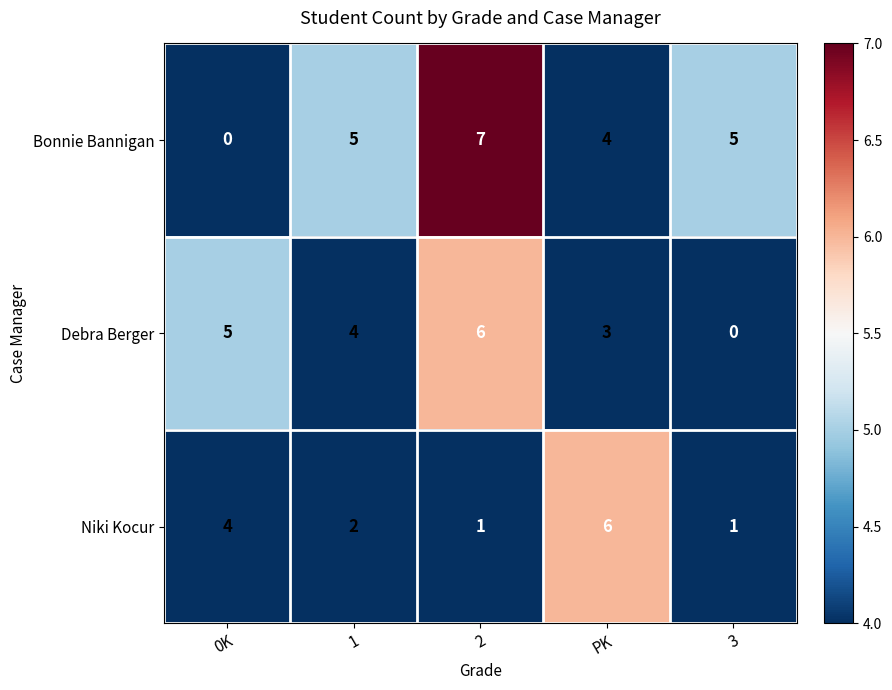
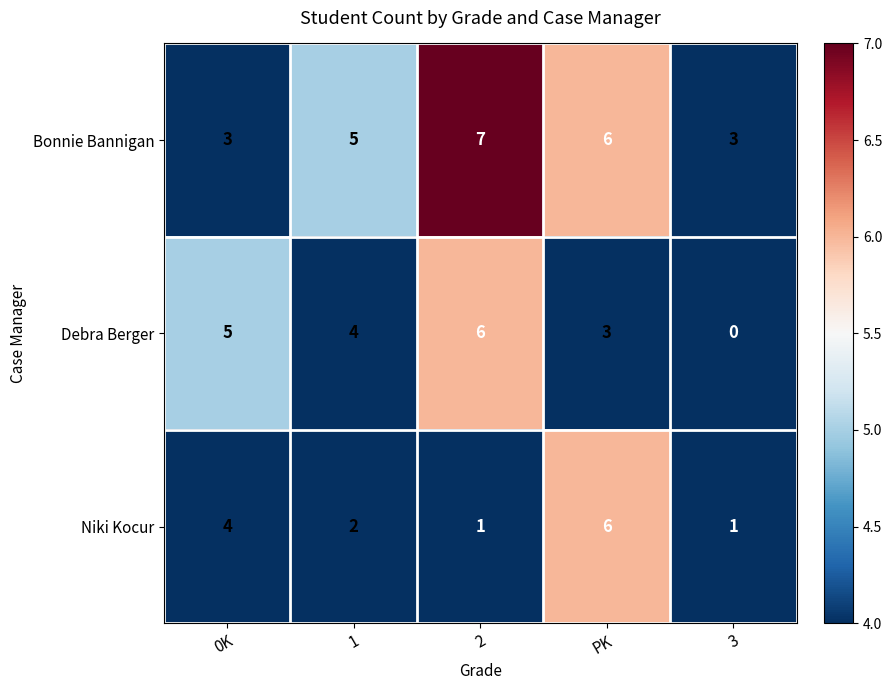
  {
    "Bonnie Bannigan": {
-     "0K": 0,
+     "0K": 3,
      "1": 5,
      "2": 7,
-     "PK": 4,
-     "3": 5
+     "PK": 6,
+     "3": 3
    },
    "Debra Berger": {
      "0K": 5,
      "1": 4,
      "2": 6,
      "PK": 3,
      "3": 0
    },
    "Niki Kocur": {
      "0K": 4,
      "1": 2,
      "2": 1,
      "PK": 6,
      "3": 1
    }
  }
